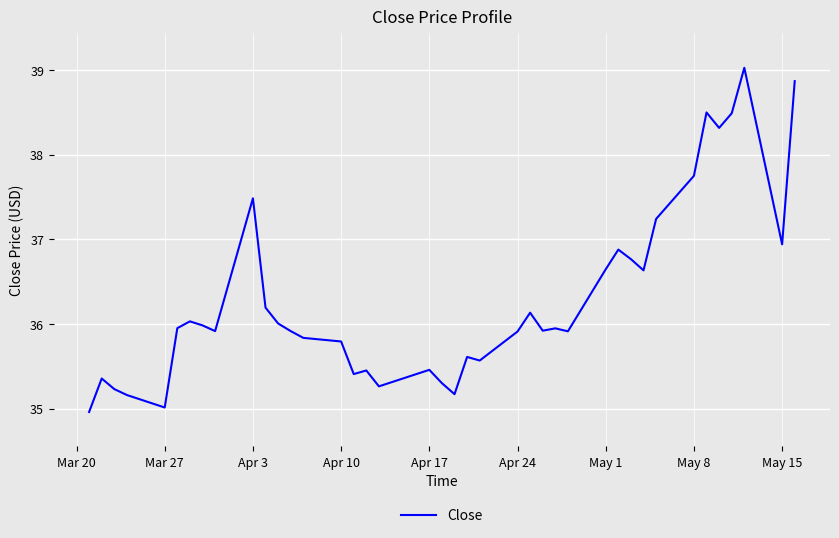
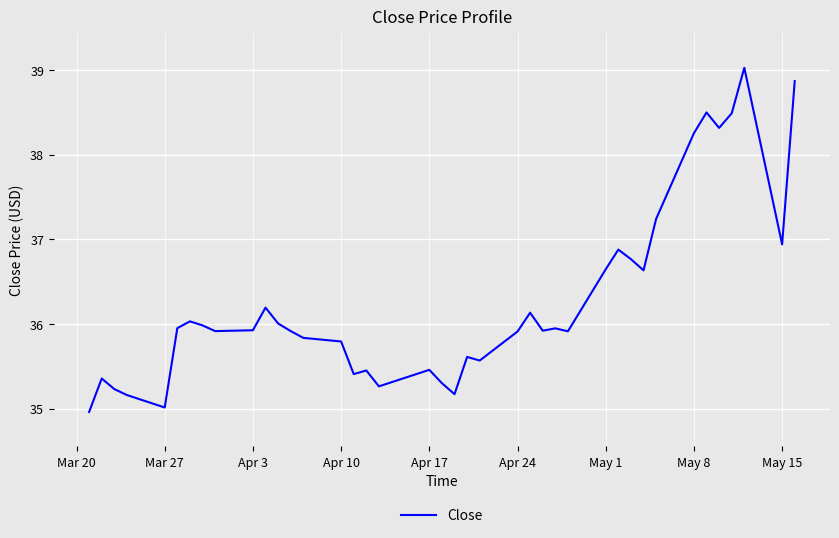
  {
    "Mar 27": 35.0,
-   "Apr 3": 37.5,
+   "Apr 3": 35.9,
    "Apr 10": 35.8,
    "Apr 17": 35.5,
    "Apr 24": 35.9,
    "May 1": 36.6,
-   "May 8": 37.7,
+   "May 8": 38.3,
    "May 15": 36.9
  }
